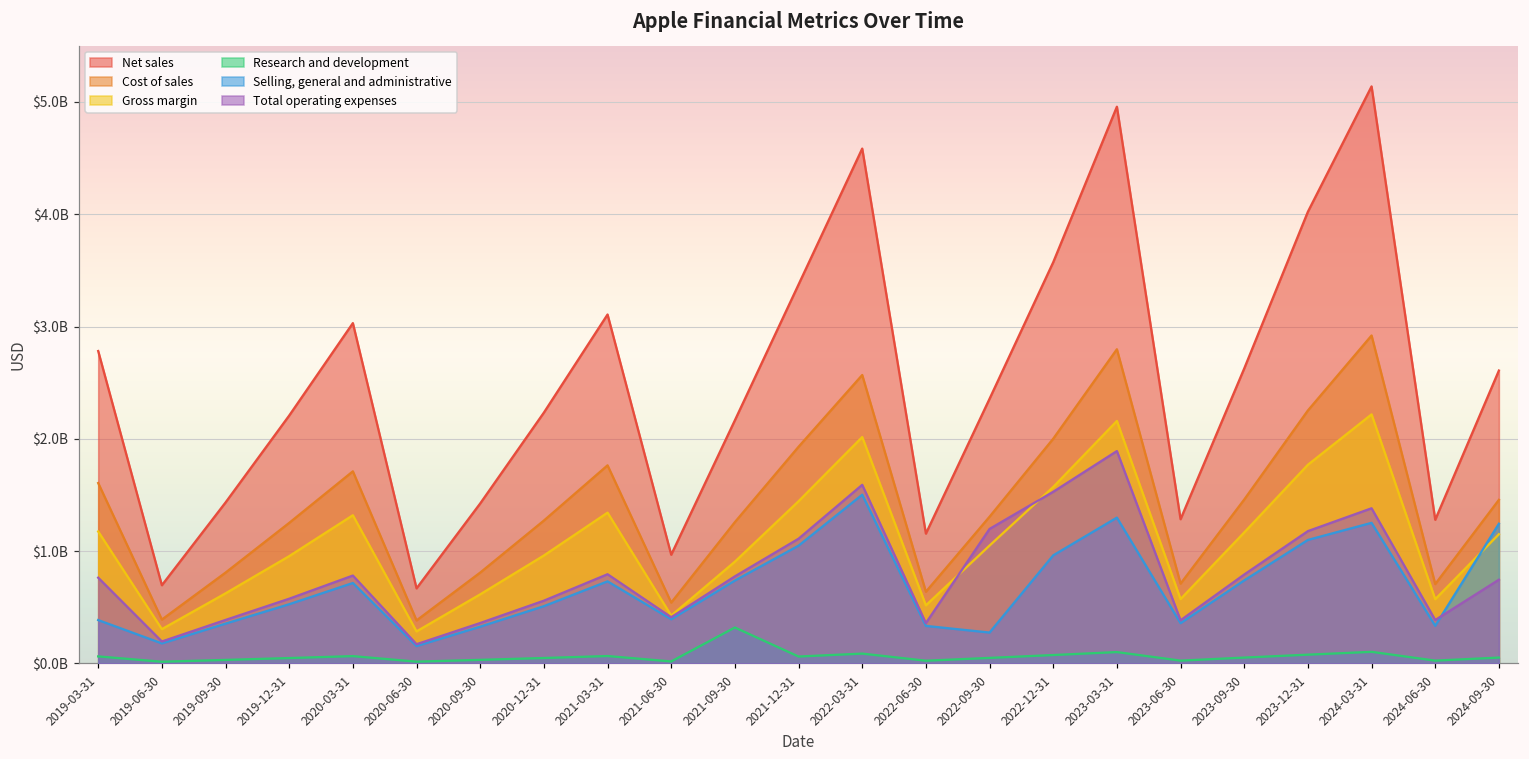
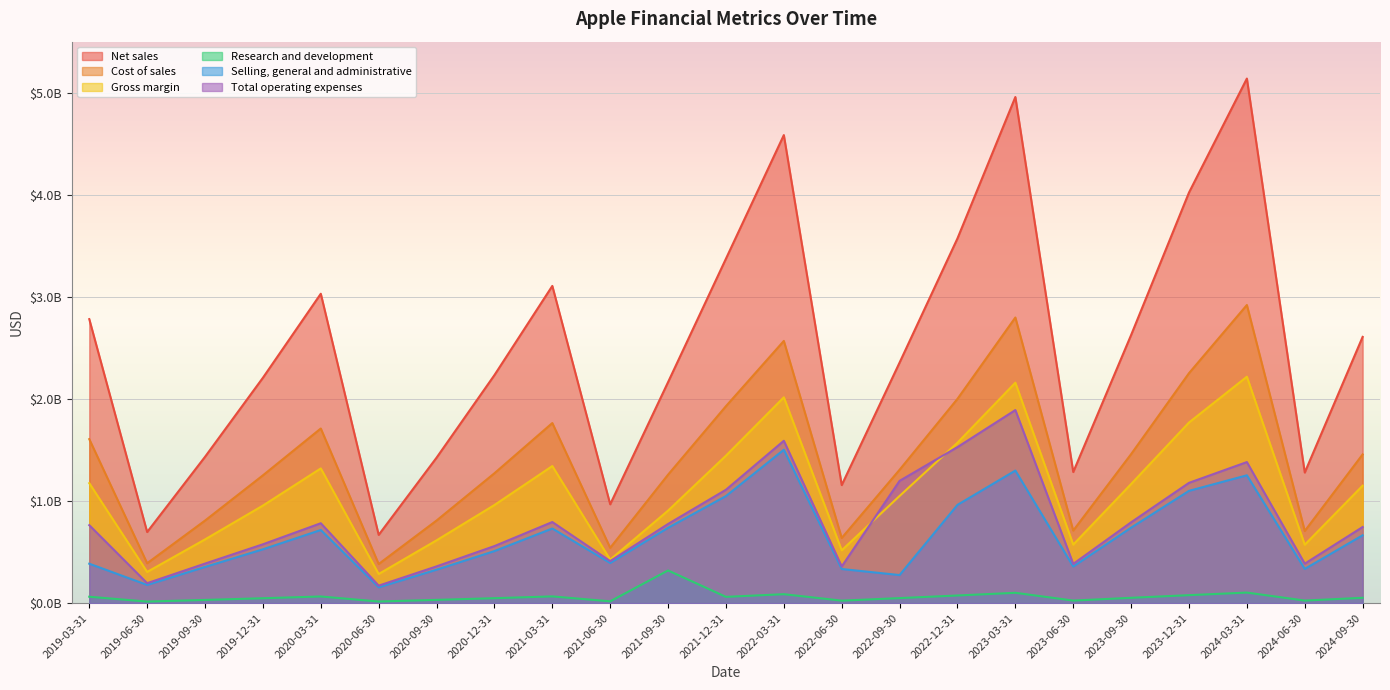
  {
    "Research and development": {
      "2019-03-31": "$60000000",
      "2019-06-30": "$20000000",
      "2019-09-30": "$30000000",
      "2019-12-31": "$50000000",
      "2020-03-31": "$70000000",
      "2020-06-30": "$20000000",
      "2020-09-30": "$30000000",
      "2020-12-31": "$50000000",
      "2021-03-31": "$70000000",
      "2021-06-30": "$20000000",
      "2021-09-30": "$320000000",
      "2021-12-31": "$60000000",
      "2022-03-31": "$90000000",
      "2022-06-30": "$20000000",
      "2022-09-30": "$50000000",
      "2022-12-31": "$80000000",
      "2023-03-31": "$100000000",
      "2023-06-30": "$30000000",
      "2023-09-30": "$50000000",
      "2023-12-31": "$80000000",
      "2024-03-31": "$100000000",
      "2024-06-30": "$30000000",
      "2024-09-30": "$50000000"
    },
    "Selling, general and administrative": {
      "2019-03-31": "$390000000",
      "2019-09-30": "$350000000",
      "2019-12-31": "$530000000",
      "2020-03-31": "$720000000",
      "2020-09-30": "$330000000",
      "2020-12-31": "$510000000",
      "2021-03-31": "$730000000",
      "2021-09-30": "$740000000",
      "2021-12-31": "$1050000000",
      "2022-03-31": "$1500000000",
      "2022-09-30": "$280000000",
      "2022-12-31": "$960000000",
      "2023-03-31": "$1300000000",
      "2023-06-30": "$360000000",
      "2023-09-30": "$740000000",
      "2023-12-31": "$1100000000",
      "2024-03-31": "$1250000000",
      "2024-06-30": "$340000000",
-     "2024-09-30": "$1240000000"
+     "2024-09-30": "$660000000"
    },
    "Total operating expenses": {
      "2019-03-31": "$760000000",
      "2019-09-30": "$390000000",
      "2019-12-31": "$580000000",
      "2020-03-31": "$780000000",
      "2020-09-30": "$360000000",
      "2020-12-31": "$560000000",
      "2021-03-31": "$790000000",
      "2021-09-30": "$780000000",
      "2021-12-31": "$1110000000",
      "2022-03-31": "$1590000000",
      "2022-09-30": "$1200000000",
      "2022-12-31": "$1530000000",
      "2023-03-31": "$1890000000",
      "2023-06-30": "$380000000",
      "2023-09-30": "$790000000",
      "2023-12-31": "$1180000000",
      "2024-03-31": "$1380000000",
      "2024-06-30": "$390000000",
      "2024-09-30": "$750000000"
    }
  }
